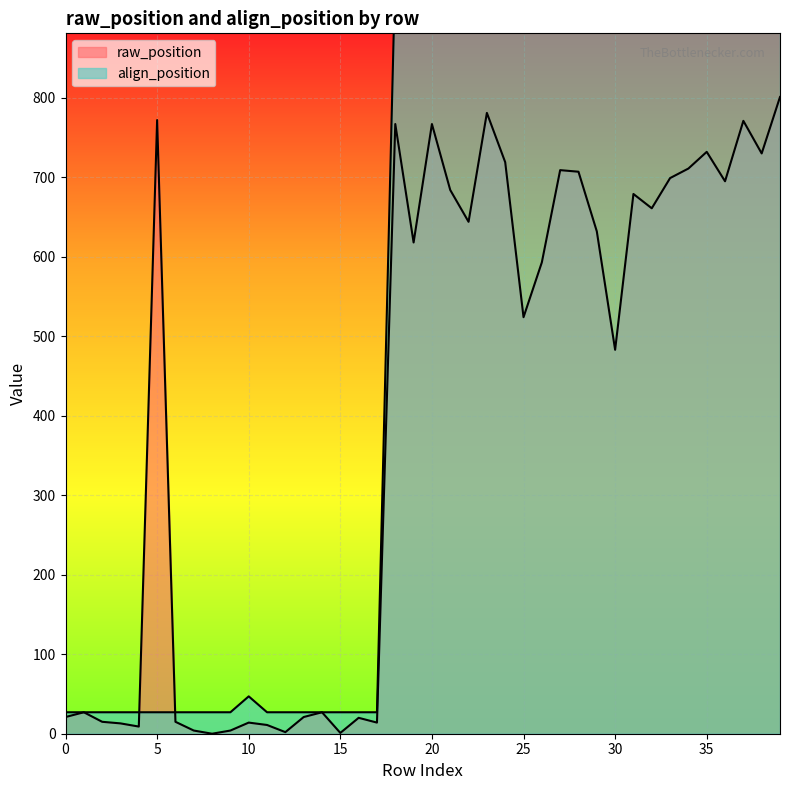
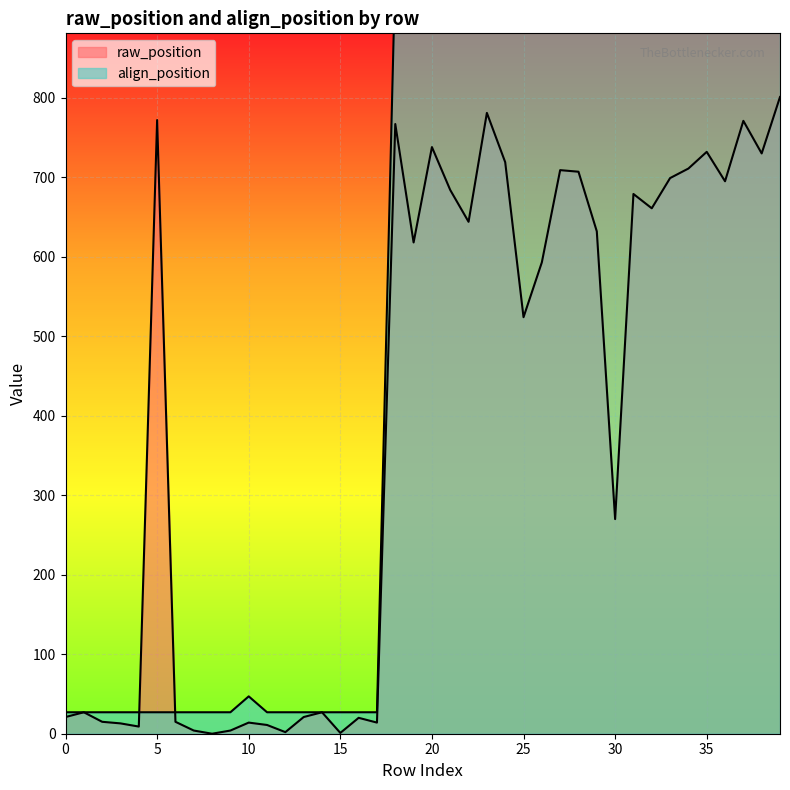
  {
    "raw_position": {
      "0": 20,
      "5": 770,
      "10": 10,
      "15": 0,
-     "20": 770,
+     "20": 740,
      "25": 520,
-     "30": 480,
+     "30": 270,
      "35": 730
    },
    "align_position": {
      "0": 30,
      "5": 30,
      "10": 50,
      "15": 30
    }
  }
